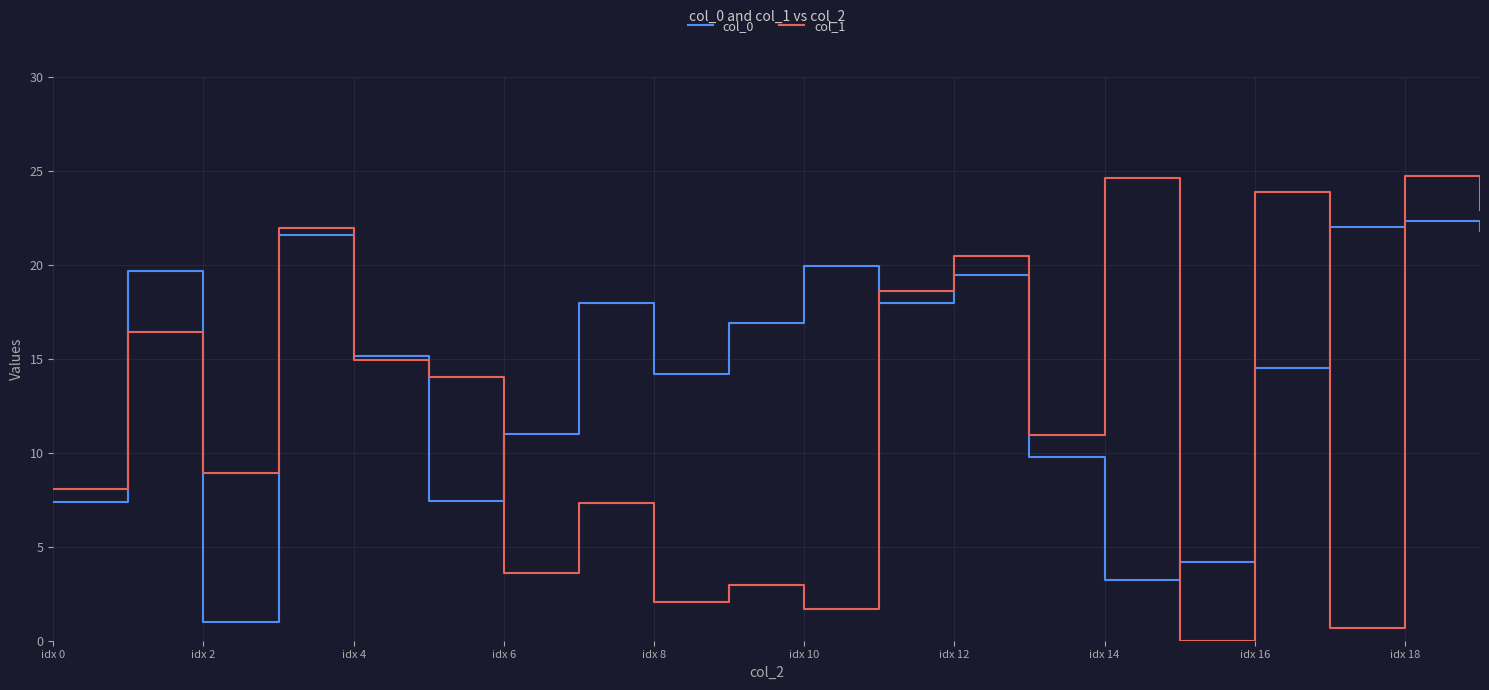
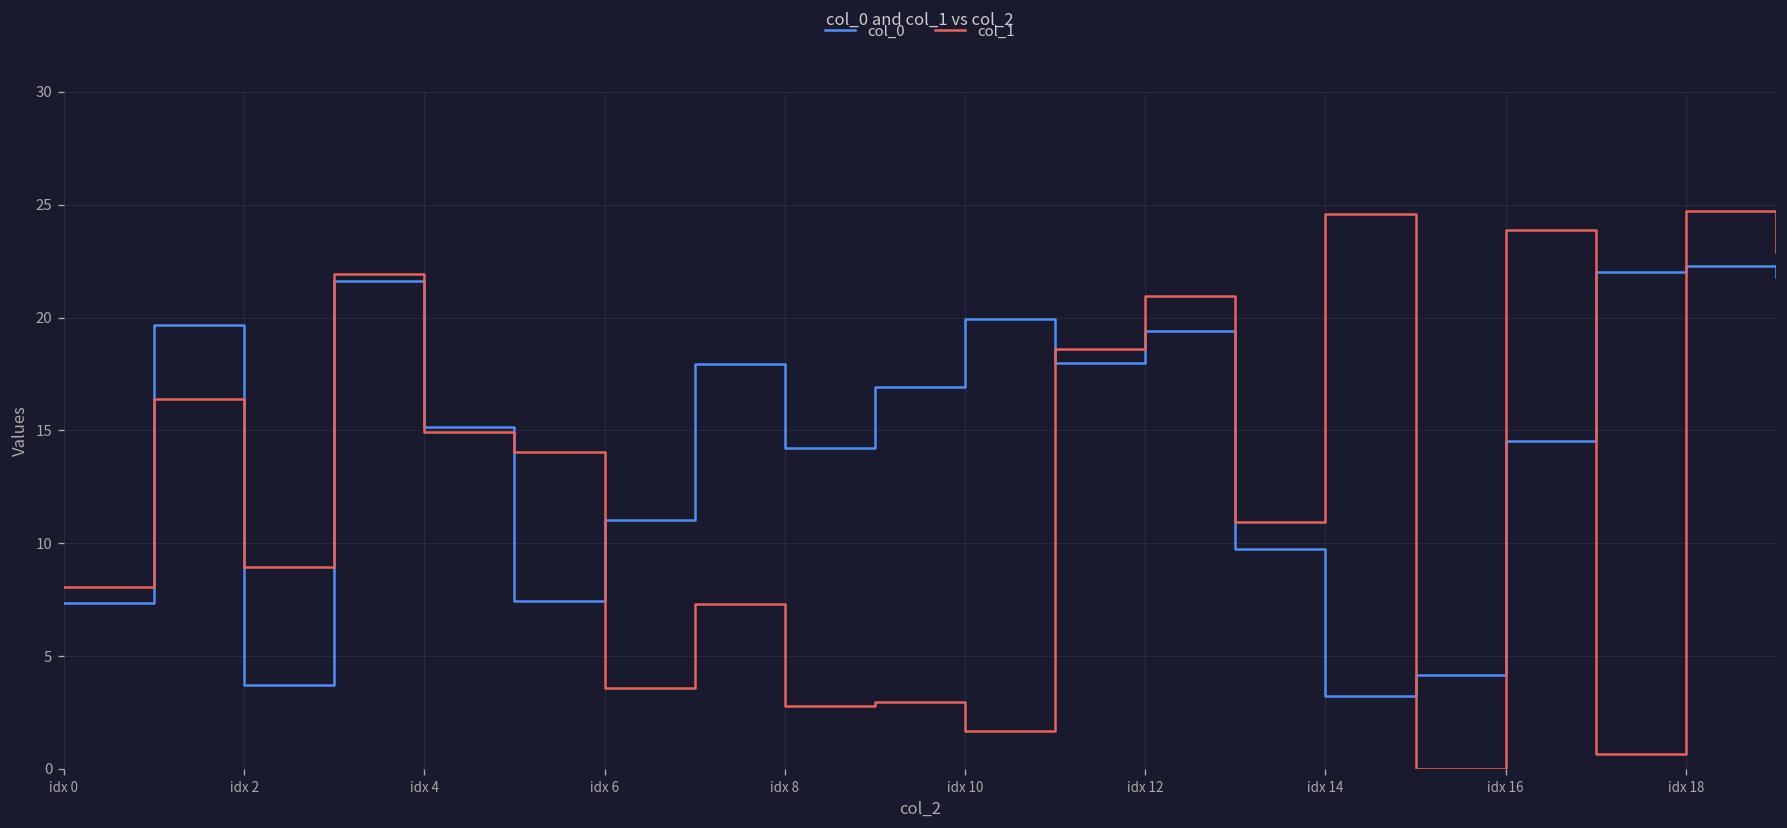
  {
    "col_0": {
      "idx 0": 7.4,
-     "idx 2": 1.0,
+     "idx 2": 3.7,
      "idx 4": 15.2,
      "idx 6": 11.0,
      "idx 8": 14.2,
      "idx 10": 19.9,
      "idx 12": 19.4,
      "idx 14": 3.2,
      "idx 16": 14.5,
      "idx 18": 22.3
    },
    "col_1": {
      "idx 0": 8.1,
      "idx 2": 8.9,
      "idx 4": 14.9,
      "idx 6": 3.6,
-     "idx 8": 2.1,
+     "idx 8": 2.8,
      "idx 10": 1.7,
-     "idx 12": 20.5,
+     "idx 12": 20.9,
      "idx 14": 24.6,
      "idx 16": 23.9,
      "idx 18": 24.7
    }
  }
